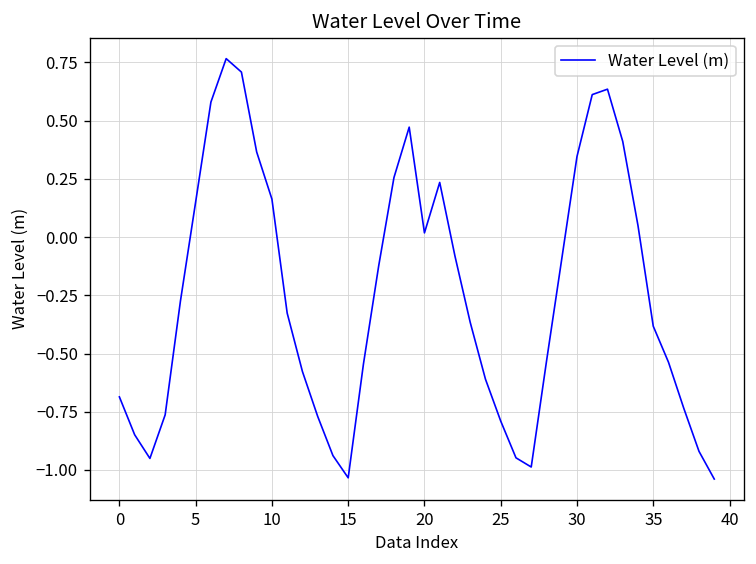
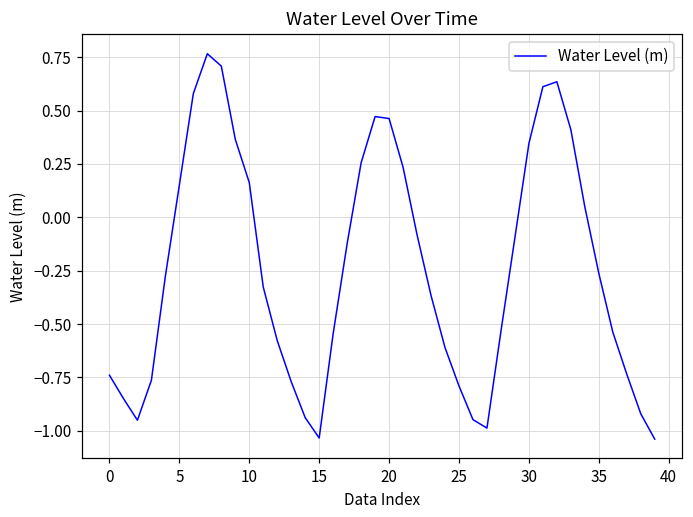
  {
-   "0": -0.69,
+   "0": -0.74,
    "5": 0.15,
    "10": 0.16,
    "15": -1.03,
-   "20": 0.02,
+   "20": 0.46,
    "25": -0.79,
    "30": 0.35,
-   "35": -0.38
+   "35": -0.26
  }
